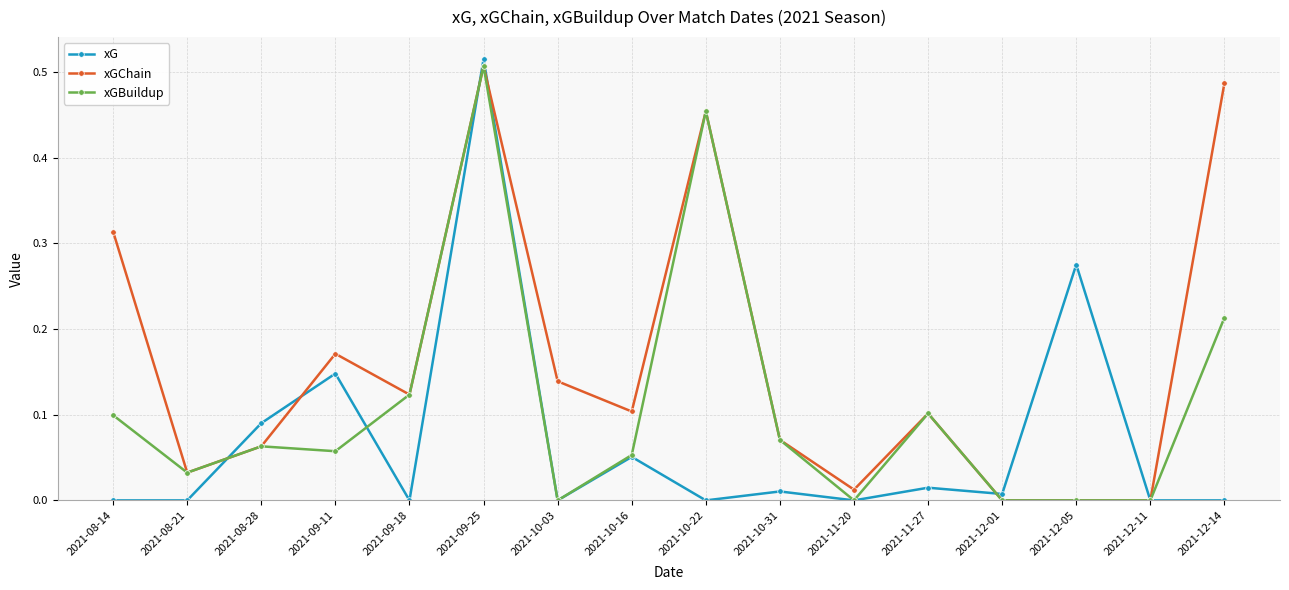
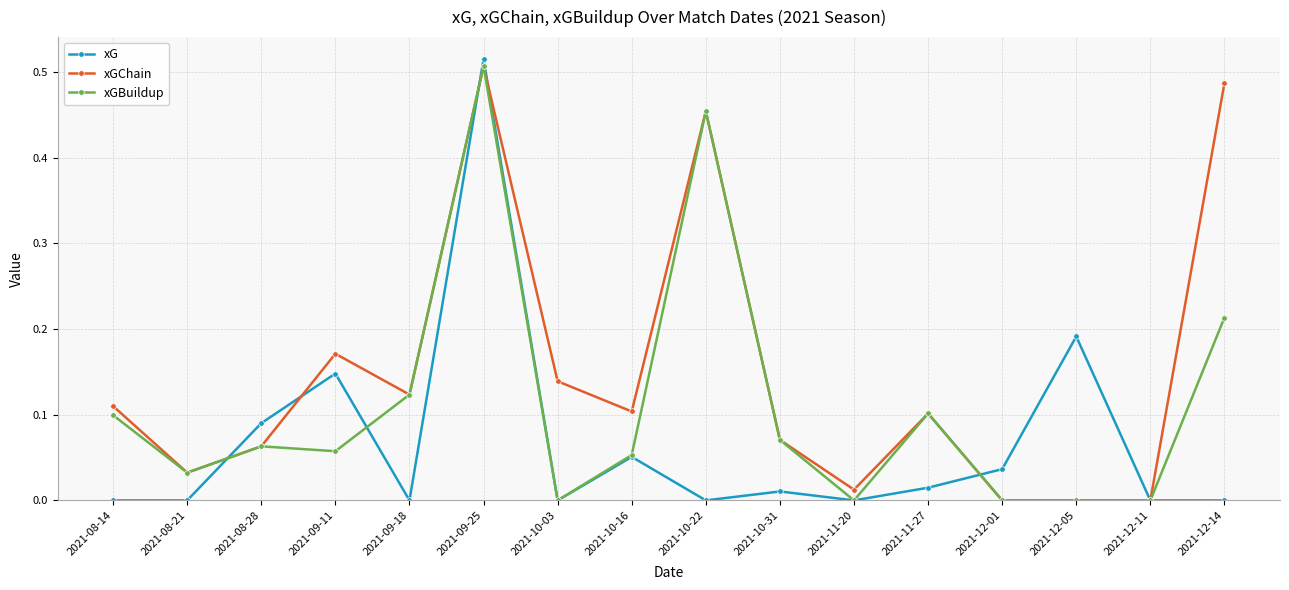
  {
    "xG": {
      "2021-08-14": 0.00,
      "2021-08-21": 0.00,
      "2021-08-28": 0.09,
      "2021-09-11": 0.15,
      "2021-09-18": 0.00,
      "2021-09-25": 0.51,
      "2021-10-22": 0.00,
      "2021-10-31": 0.01,
      "2021-11-27": 0.01,
-     "2021-12-01": 0.01,
-     "2021-12-05": 0.28,
+     "2021-12-01": 0.04,
+     "2021-12-05": 0.19,
      "2021-12-14": 0.00
    },
    "xGChain": {
-     "2021-08-14": 0.31,
+     "2021-08-14": 0.11,
      "2021-09-11": 0.17,
      "2021-10-03": 0.14,
      "2021-10-16": 0.10,
      "2021-11-20": 0.01,
      "2021-12-14": 0.49
    },
    "xGBuildup": {
      "2021-08-14": 0.10,
      "2021-09-11": 0.06,
      "2021-12-14": 0.21
    }
  }
